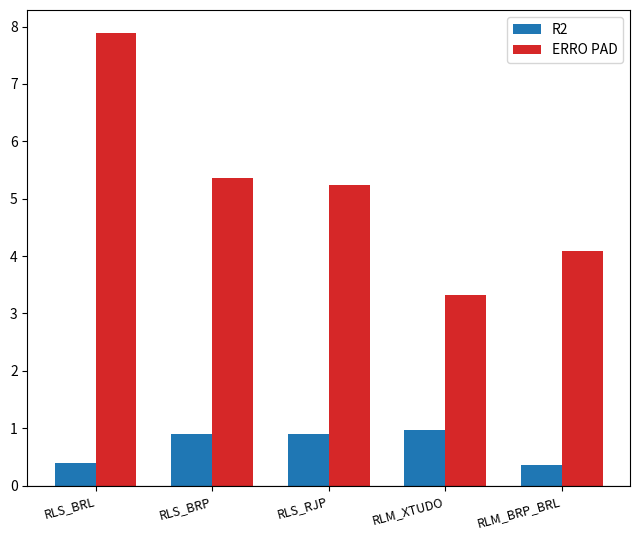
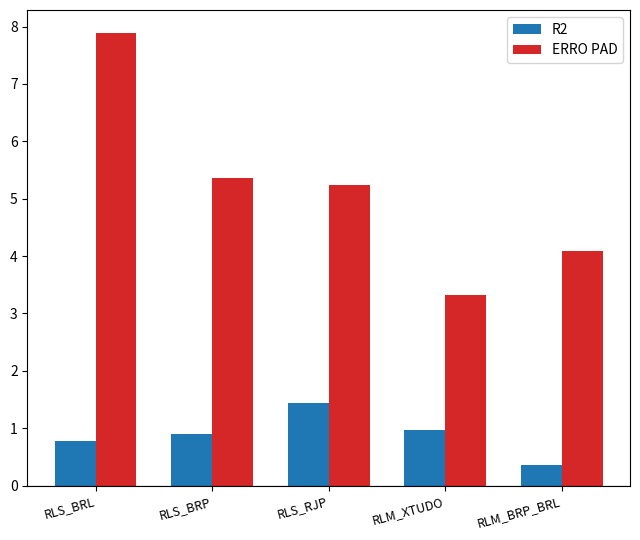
  {
    "R2": {
-     "RLS_BRL": 0.4,
+     "RLS_BRL": 0.8,
      "RLS_BRP": 0.9,
-     "RLS_RJP": 0.9,
+     "RLS_RJP": 1.4,
      "RLM_XTUDO": 1.0,
      "RLM_BRP_BRL": 0.4
    },
    "ERRO PAD": {
      "RLS_BRL": 7.9,
      "RLS_BRP": 5.4,
      "RLS_RJP": 5.2,
      "RLM_XTUDO": 3.3,
      "RLM_BRP_BRL": 4.1
    }
  }
